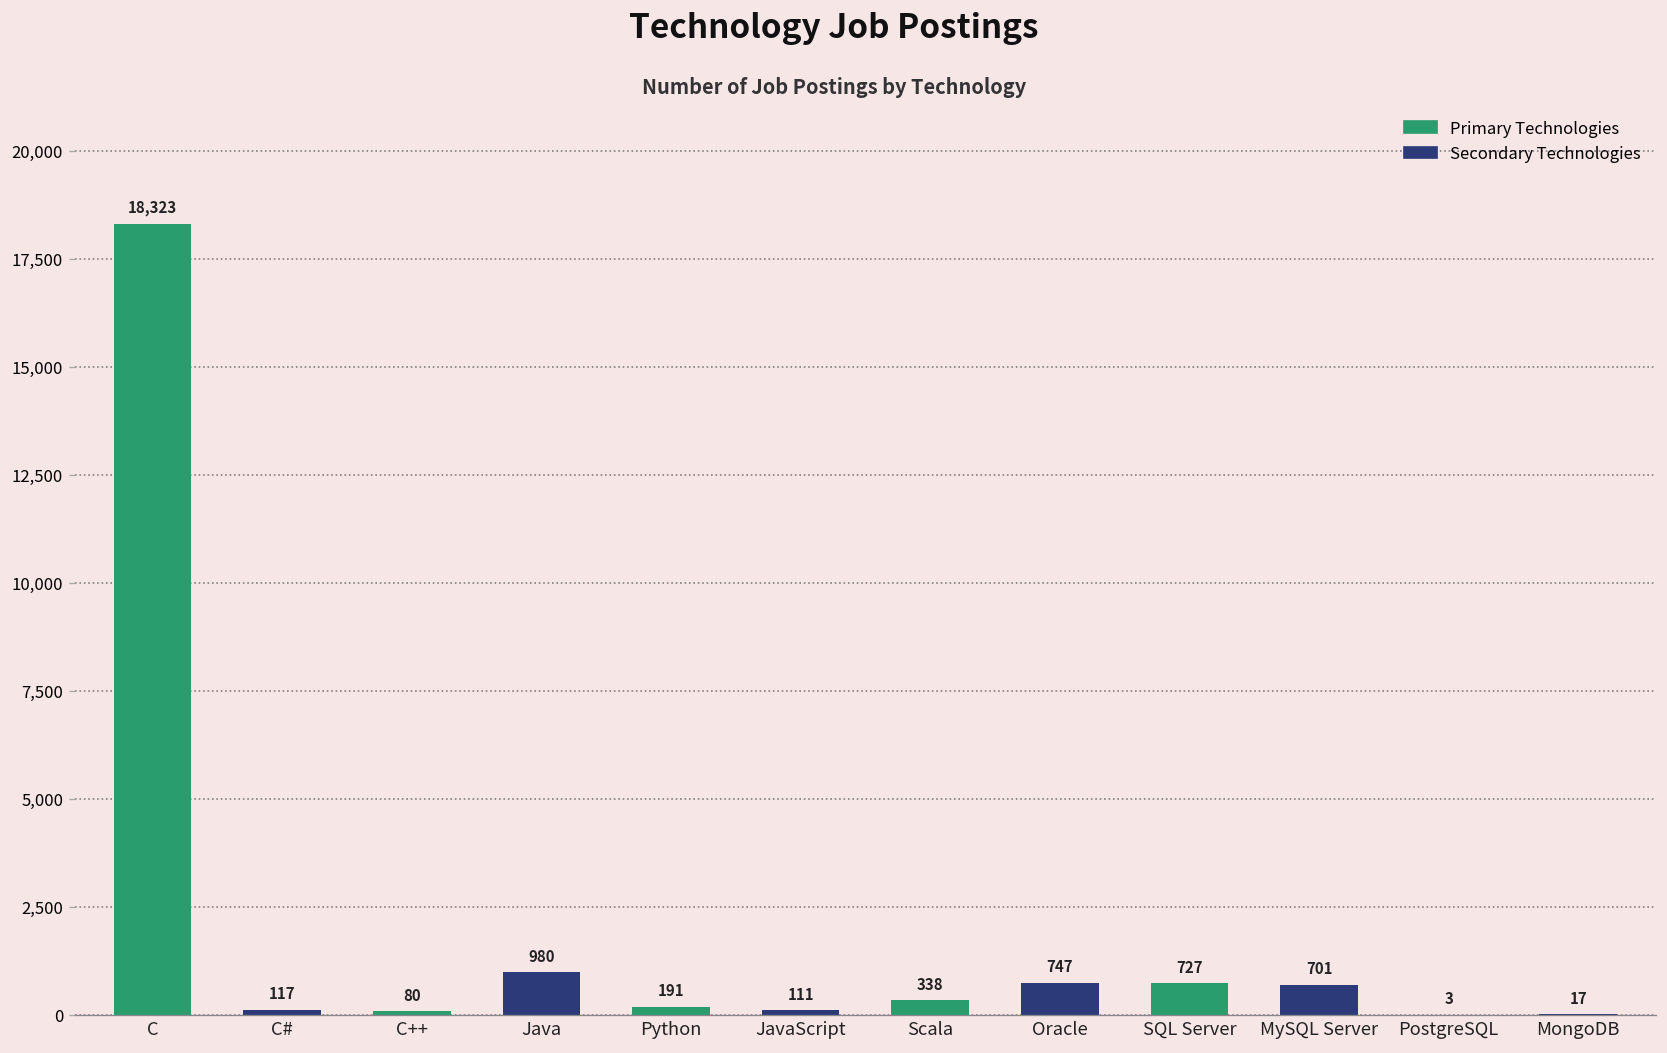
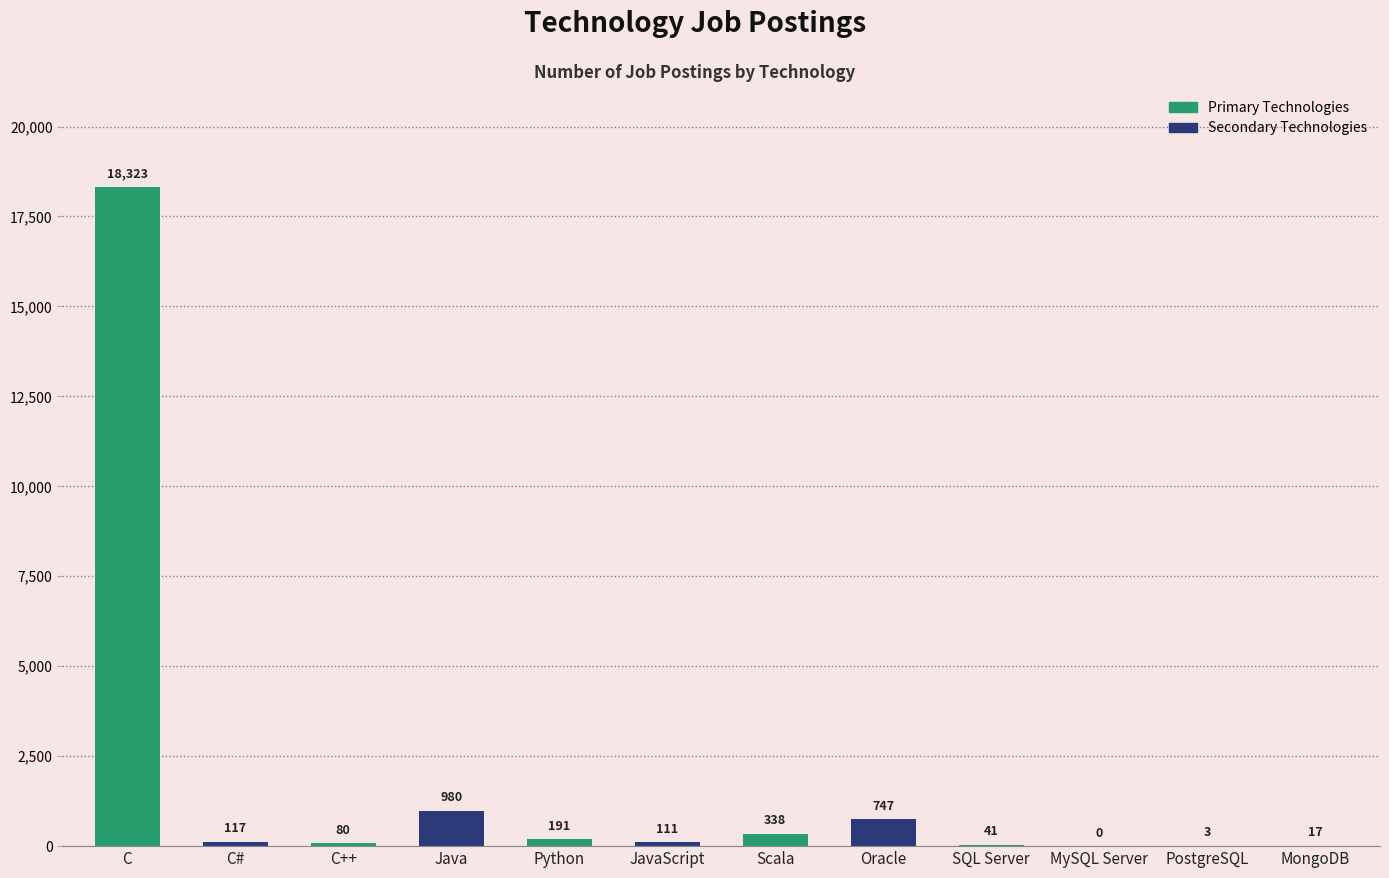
  {
    "C": "18,323",
    "C#": "117",
    "C++": "80",
    "Java": "980",
    "Python": "191",
    "JavaScript": "111",
    "Scala": "338",
    "Oracle": "747",
-   "SQL Server": "727",
-   "MySQL Server": "701",
+   "SQL Server": "41",
+   "MySQL Server": "0",
    "PostgreSQL": "3",
    "MongoDB": "17"
  }
